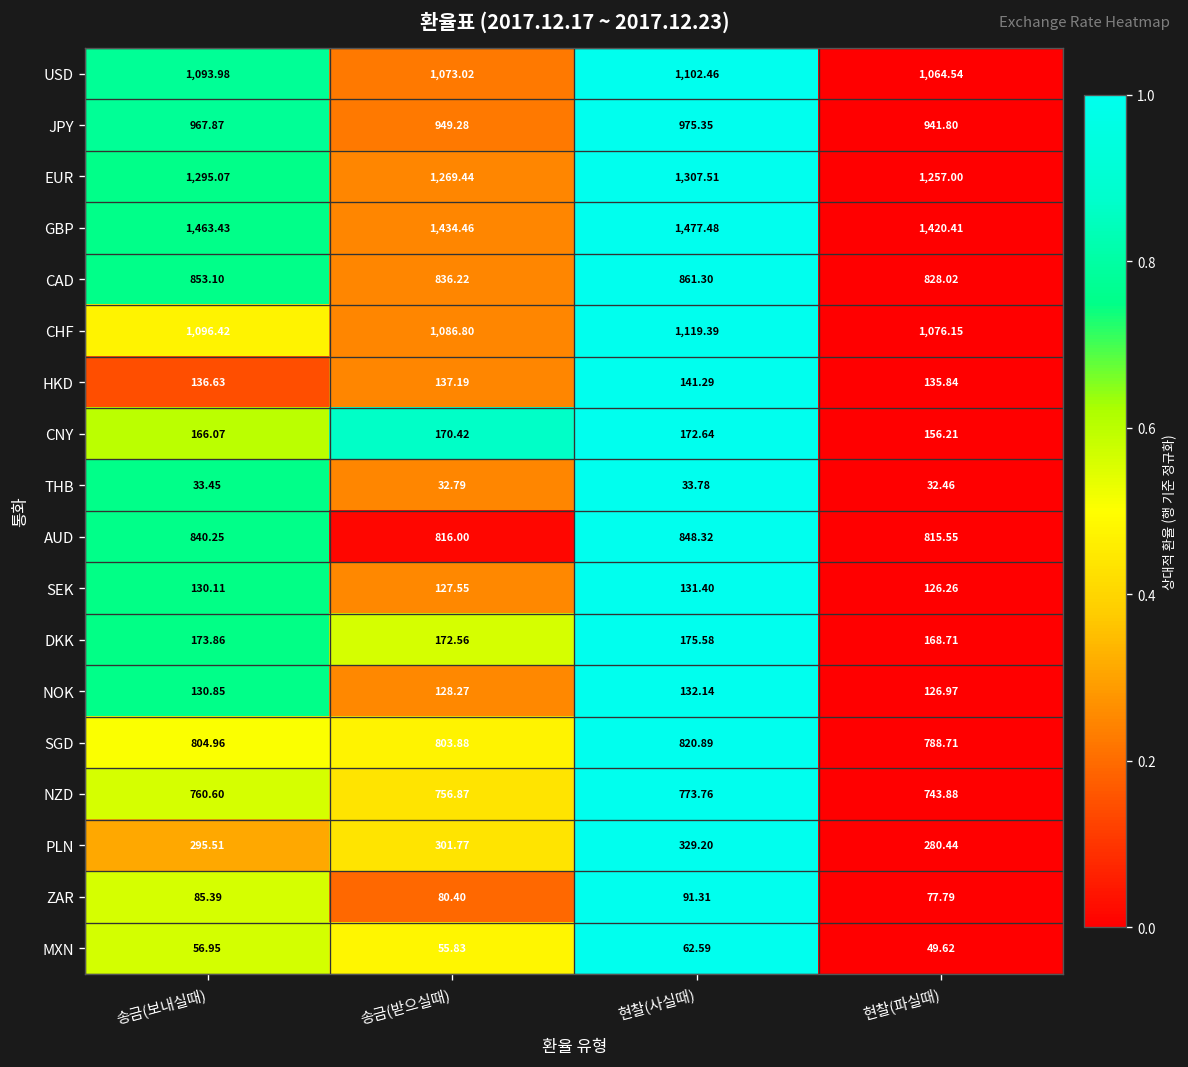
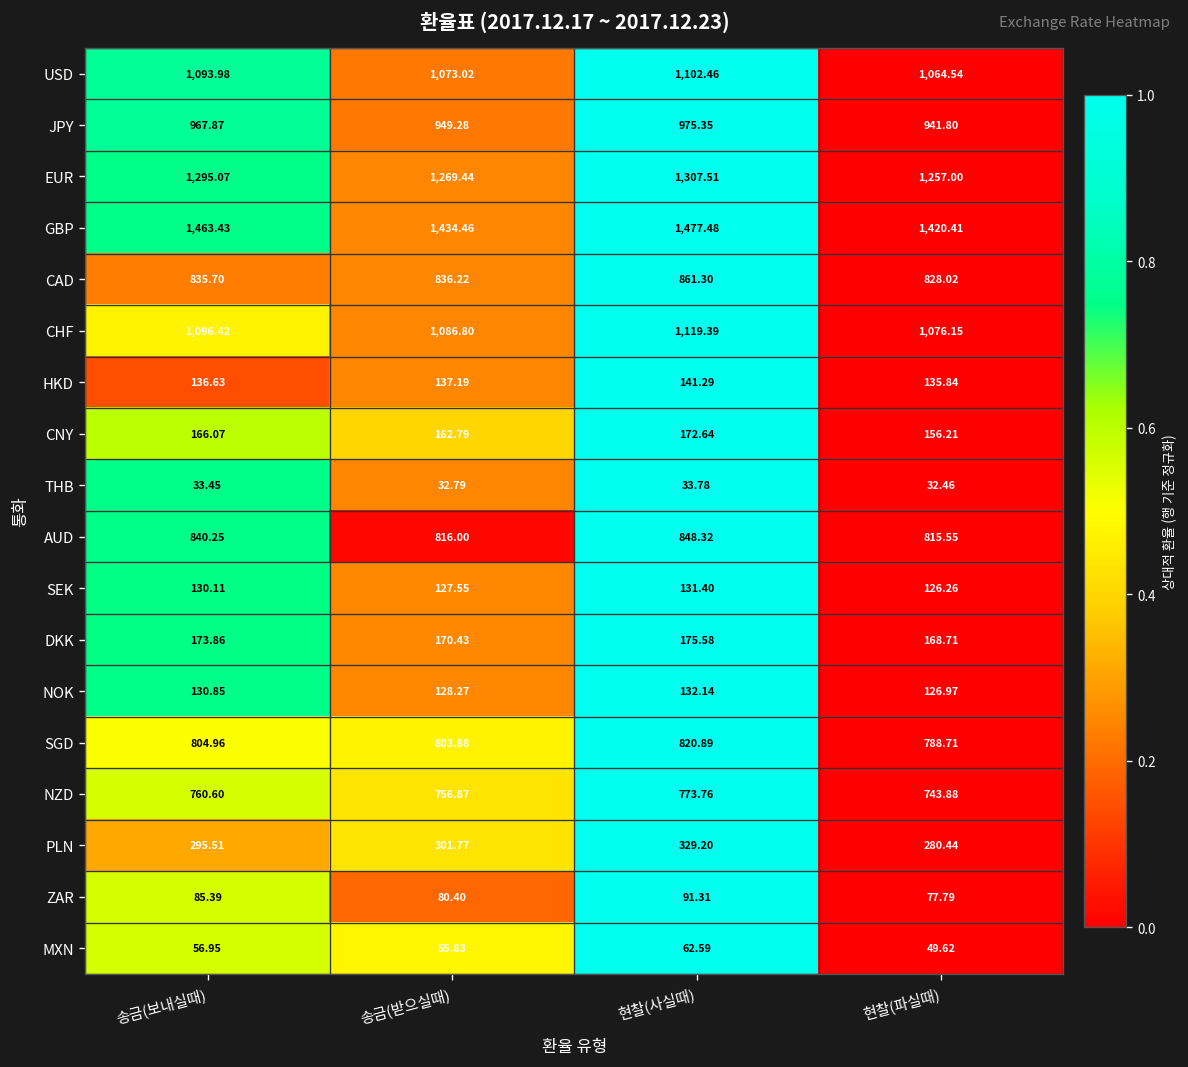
  {
    "USD": {
      "송금(보내실때)": "1,093.98",
      "송금(받으실때)": "1,073.02",
      "현찰(사실때)": "1,102.46",
      "현찰(파실때)": "1,064.54"
    },
    "JPY": {
      "송금(보내실때)": "967.87",
      "송금(받으실때)": "949.28",
      "현찰(사실때)": "975.35",
      "현찰(파실때)": "941.80"
    },
    "EUR": {
      "송금(보내실때)": "1,295.07",
      "송금(받으실때)": "1,269.44",
      "현찰(사실때)": "1,307.51",
      "현찰(파실때)": "1,257.00"
    },
    "GBP": {
      "송금(보내실때)": "1,463.43",
      "송금(받으실때)": "1,434.46",
      "현찰(사실때)": "1,477.48",
      "현찰(파실때)": "1,420.41"
    },
    "CAD": {
-     "송금(보내실때)": "853.10",
+     "송금(보내실때)": "835.70",
      "송금(받으실때)": "836.22",
      "현찰(사실때)": "861.30",
      "현찰(파실때)": "828.02"
    },
    "CHF": {
      "송금(보내실때)": "1,096.42",
      "송금(받으실때)": "1,086.80",
      "현찰(사실때)": "1,119.39",
      "현찰(파실때)": "1,076.15"
    },
    "HKD": {
      "송금(보내실때)": "136.63",
      "송금(받으실때)": "137.19",
      "현찰(사실때)": "141.29",
      "현찰(파실때)": "135.84"
    },
    "CNY": {
      "송금(보내실때)": "166.07",
-     "송금(받으실때)": "170.42",
+     "송금(받으실때)": "162.79",
      "현찰(사실때)": "172.64",
      "현찰(파실때)": "156.21"
    },
    "THB": {
      "송금(보내실때)": "33.45",
      "송금(받으실때)": "32.79",
      "현찰(사실때)": "33.78",
      "현찰(파실때)": "32.46"
    },
    "AUD": {
      "송금(보내실때)": "840.25",
      "송금(받으실때)": "816.00",
      "현찰(사실때)": "848.32",
      "현찰(파실때)": "815.55"
    },
    "SEK": {
      "송금(보내실때)": "130.11",
      "송금(받으실때)": "127.55",
      "현찰(사실때)": "131.40",
      "현찰(파실때)": "126.26"
    },
    "DKK": {
      "송금(보내실때)": "173.86",
-     "송금(받으실때)": "172.56",
+     "송금(받으실때)": "170.43",
      "현찰(사실때)": "175.58",
      "현찰(파실때)": "168.71"
    },
    "NOK": {
      "송금(보내실때)": "130.85",
      "송금(받으실때)": "128.27",
      "현찰(사실때)": "132.14",
      "현찰(파실때)": "126.97"
    },
    "SGD": {
      "송금(보내실때)": "804.96",
      "송금(받으실때)": "803.88",
      "현찰(사실때)": "820.89",
      "현찰(파실때)": "788.71"
    },
    "NZD": {
      "송금(보내실때)": "760.60",
      "송금(받으실때)": "756.87",
      "현찰(사실때)": "773.76",
      "현찰(파실때)": "743.88"
    },
    "PLN": {
      "송금(보내실때)": "295.51",
      "송금(받으실때)": "301.77",
      "현찰(사실때)": "329.20",
      "현찰(파실때)": "280.44"
    },
    "ZAR": {
      "송금(보내실때)": "85.39",
      "송금(받으실때)": "80.40",
      "현찰(사실때)": "91.31",
      "현찰(파실때)": "77.79"
    },
    "MXN": {
      "송금(보내실때)": "56.95",
      "송금(받으실때)": "55.83",
      "현찰(사실때)": "62.59",
      "현찰(파실때)": "49.62"
    }
  }
